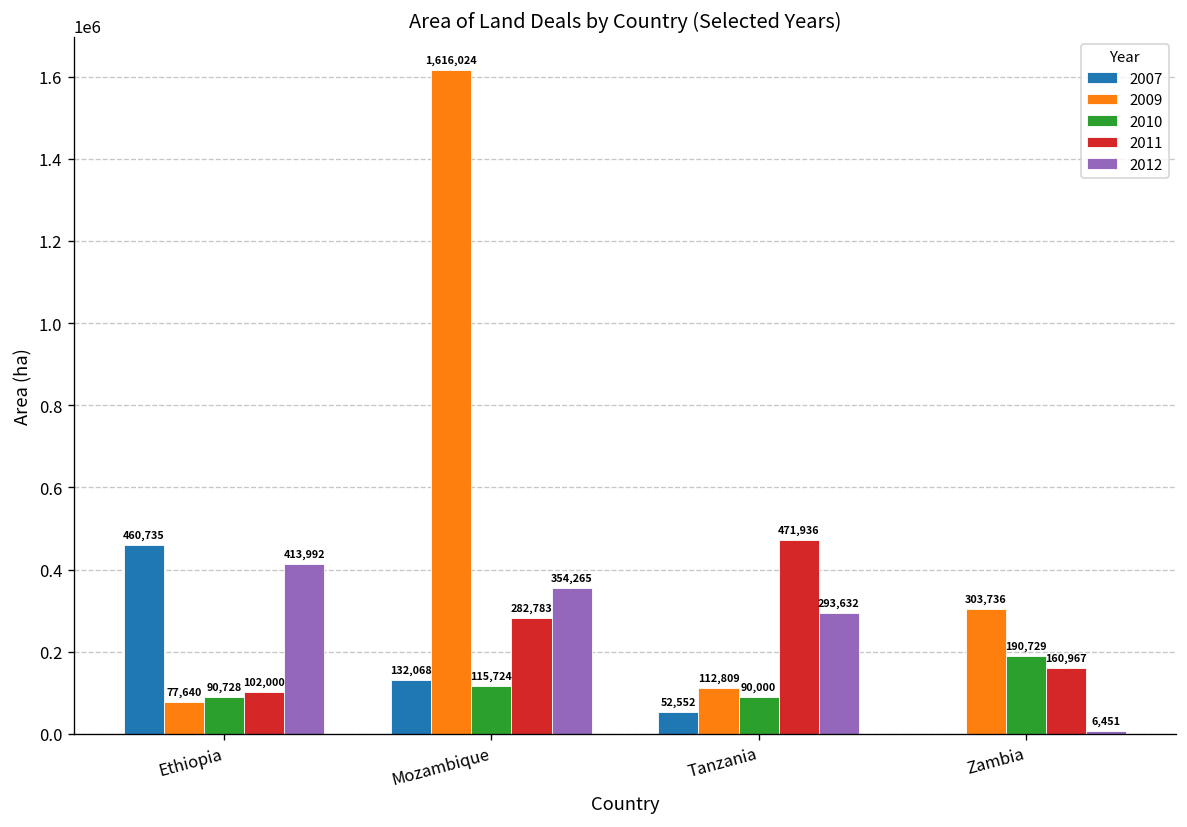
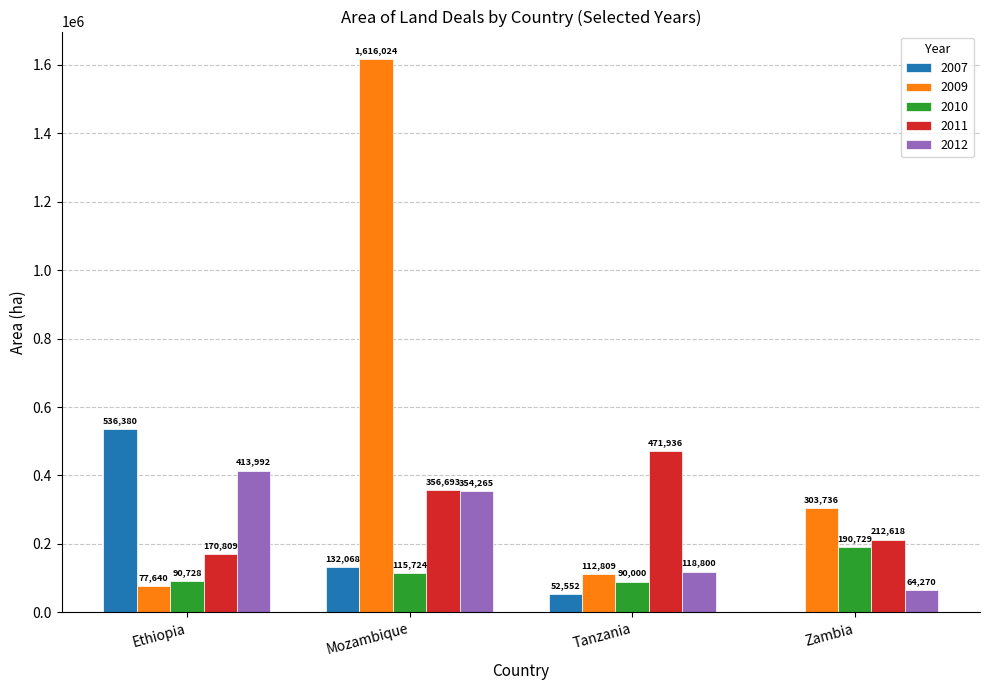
  {
    "2007": {
-     "Ethiopia": "460,735",
+     "Ethiopia": "536,380",
      "Mozambique": "132,068",
      "Tanzania": "52,552"
    },
    "2009": {
      "Ethiopia": "77,640",
      "Mozambique": "1,616,024",
      "Tanzania": "112,809",
      "Zambia": "303,736"
    },
    "2010": {
      "Ethiopia": "90,728",
      "Mozambique": "115,724",
      "Tanzania": "90,000",
      "Zambia": "190,729"
    },
    "2011": {
-     "Ethiopia": "102,000",
-     "Mozambique": "282,783",
+     "Ethiopia": "170,809",
+     "Mozambique": "356,693",
      "Tanzania": "471,936",
-     "Zambia": "160,967"
+     "Zambia": "212,618"
    },
    "2012": {
      "Ethiopia": "413,992",
      "Mozambique": "354,265",
-     "Tanzania": "293,632",
-     "Zambia": "6,451"
+     "Tanzania": "118,800",
+     "Zambia": "64,270"
    }
  }
